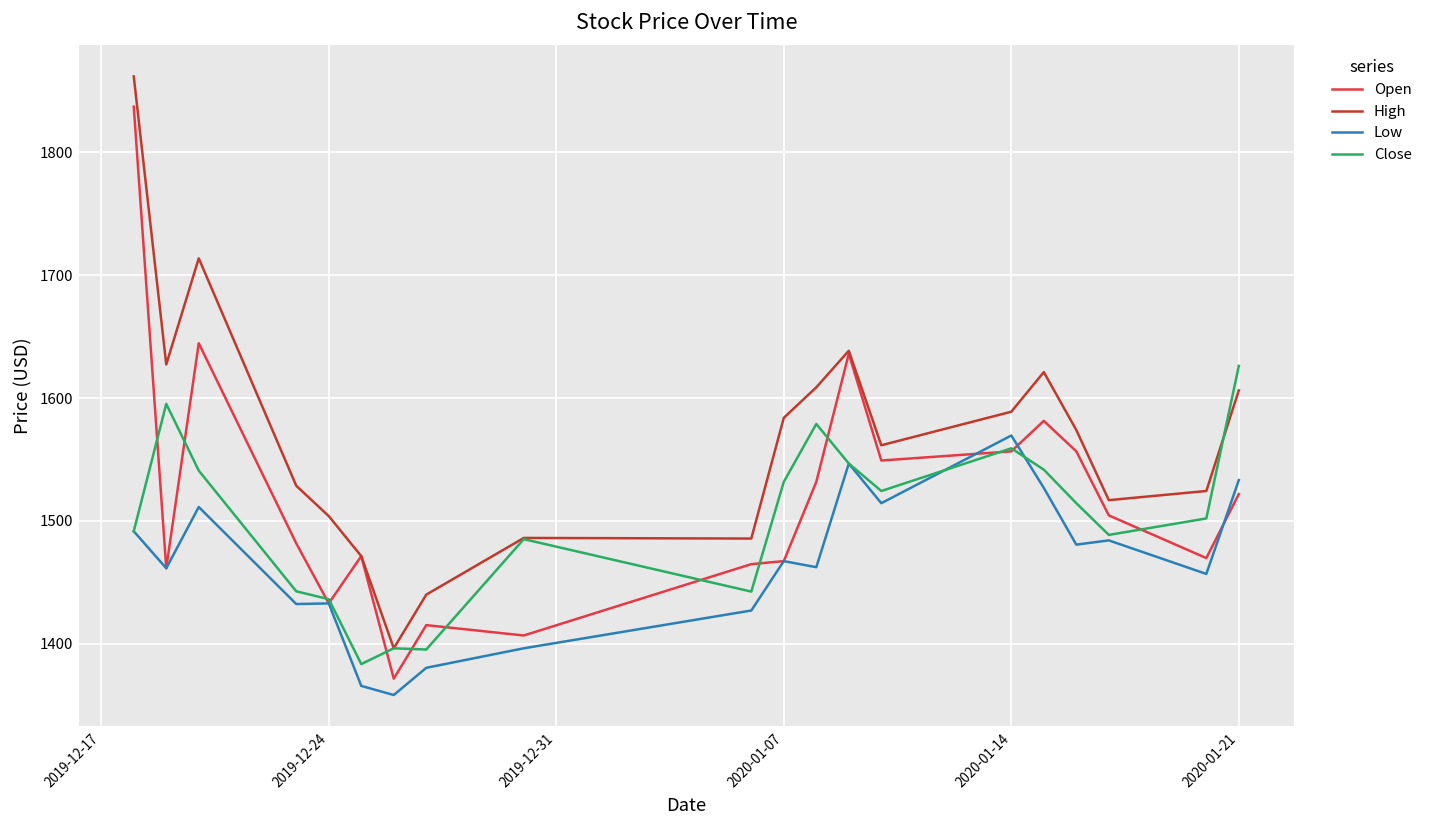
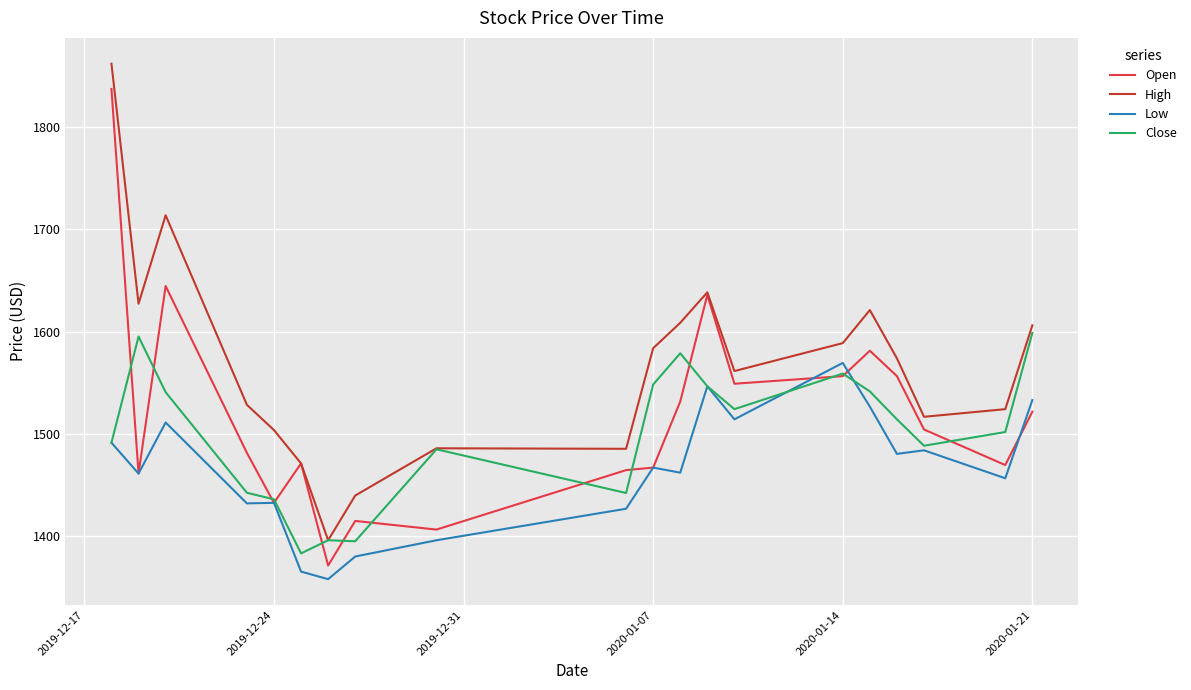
  {
    "Low": {
      "2020-01-14": 1570,
      "2020-01-21": 1533
    },
    "Close": {
      "2019-12-24": 1436,
-     "2020-01-07": 1532,
-     "2020-01-21": 1626
+     "2020-01-07": 1548,
+     "2020-01-21": 1599
    }
  }
